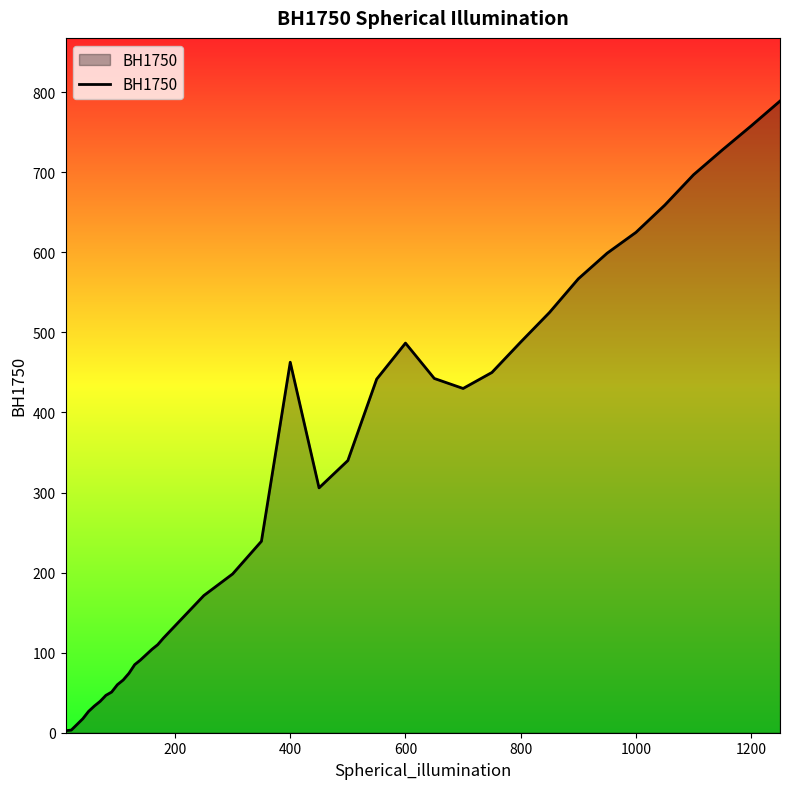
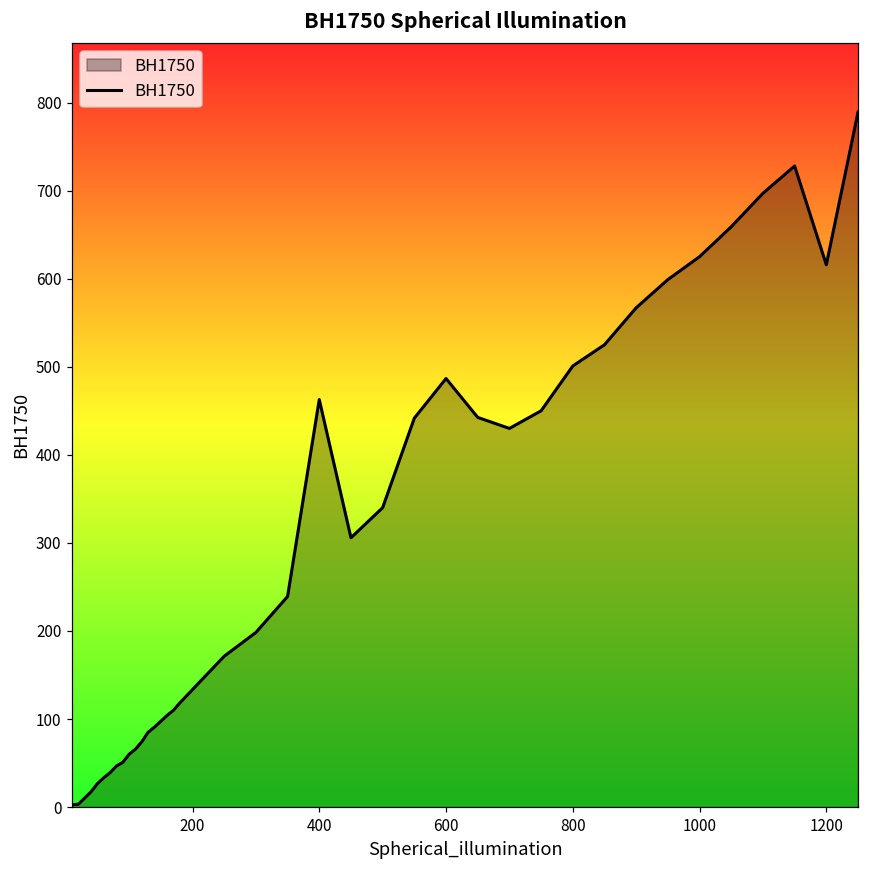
  {
    "400": 460,
    "600": 490,
-   "800": 490,
+   "800": 500,
    "1000": 630,
-   "1200": 760
+   "1200": 620
  }
